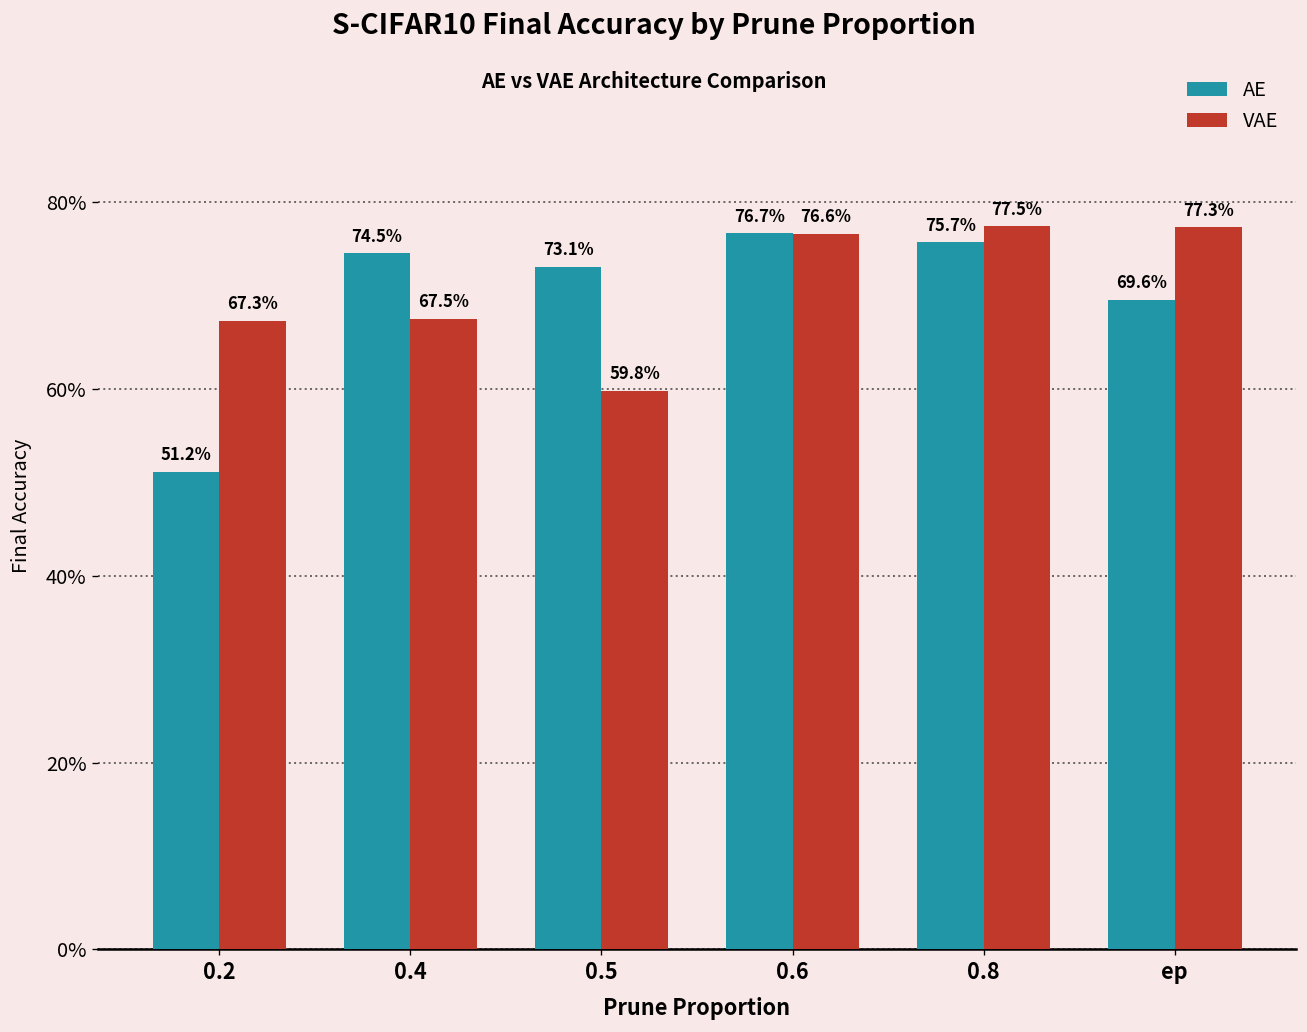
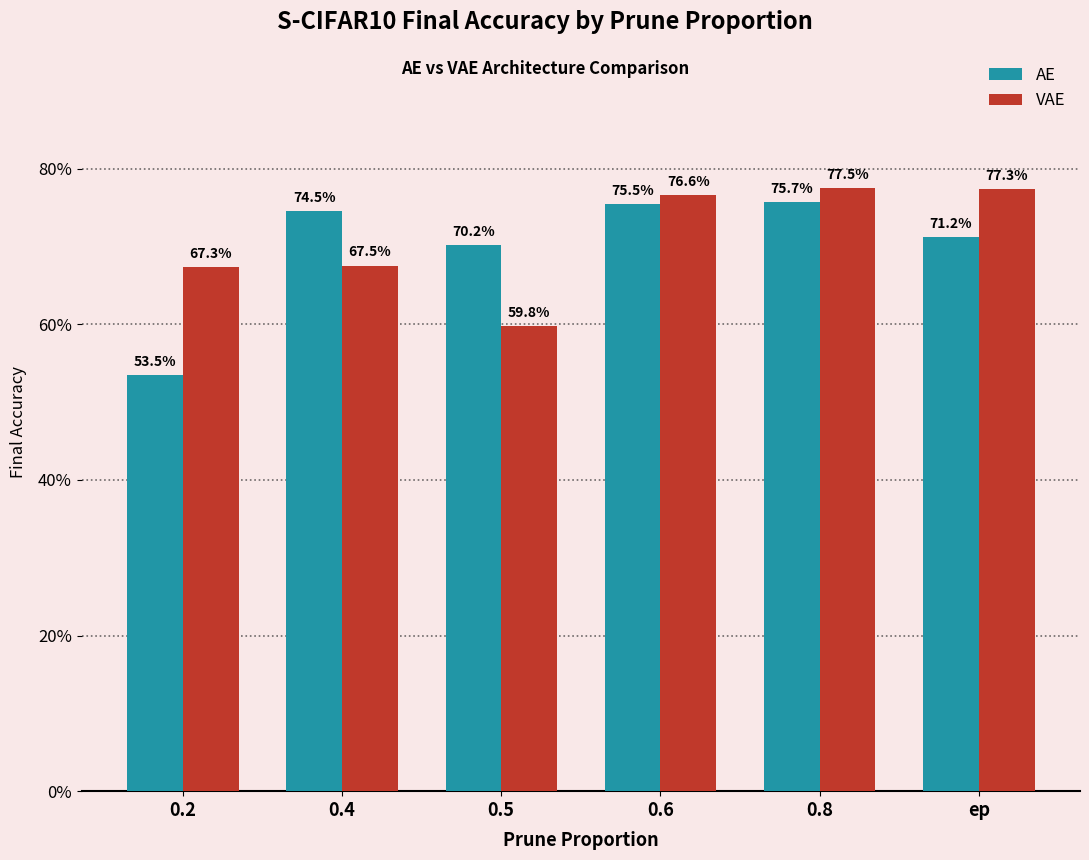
  {
    "AE": {
-     "0.2": "51.2%",
+     "0.2": "53.5%",
      "0.4": "74.5%",
-     "0.5": "73.1%",
-     "0.6": "76.7%",
+     "0.5": "70.2%",
+     "0.6": "75.5%",
      "0.8": "75.7%",
-     "ep": "69.6%"
+     "ep": "71.2%"
    },
    "VAE": {
      "0.2": "67.3%",
      "0.4": "67.5%",
      "0.5": "59.8%",
      "0.6": "76.6%",
      "0.8": "77.5%",
      "ep": "77.3%"
    }
  }
